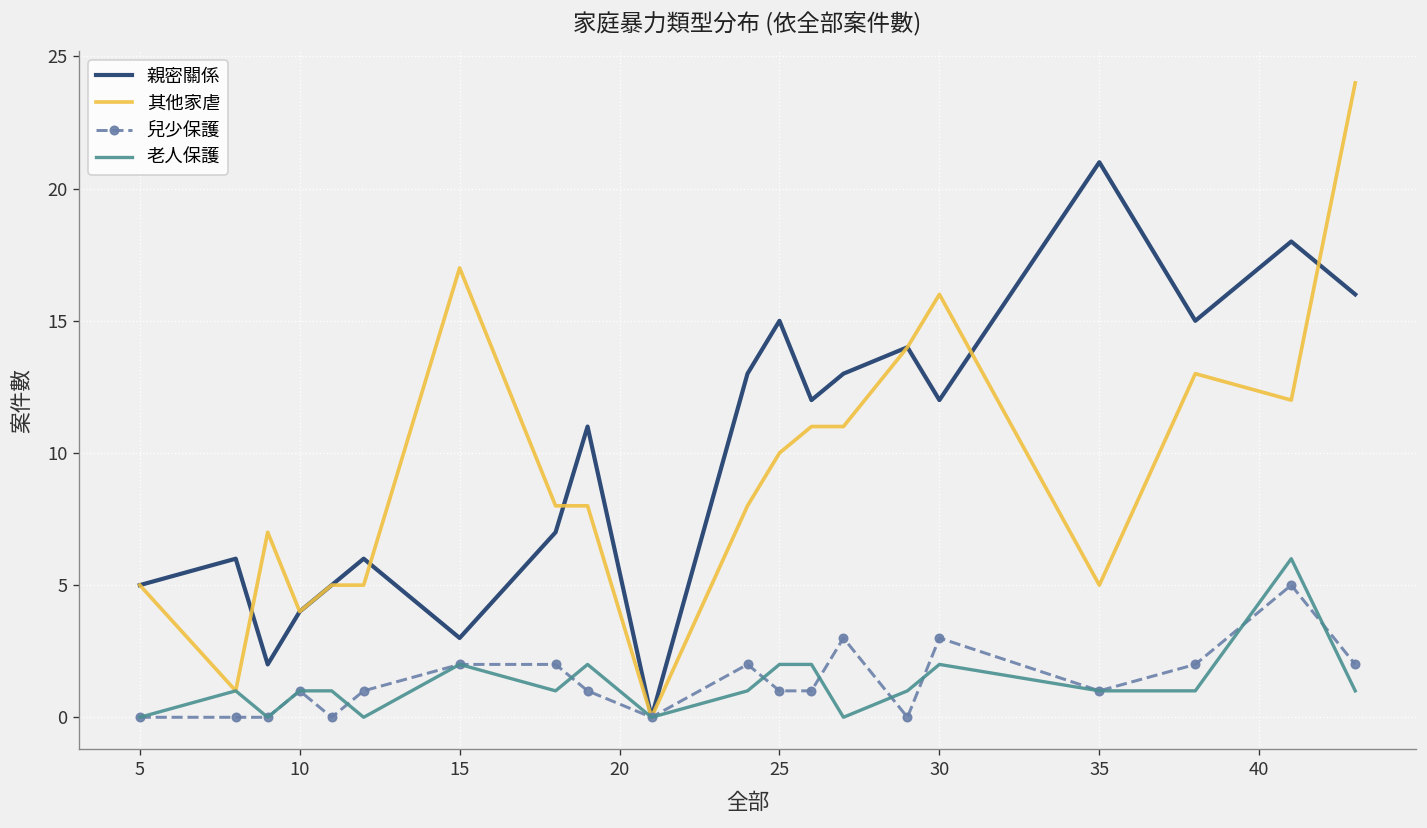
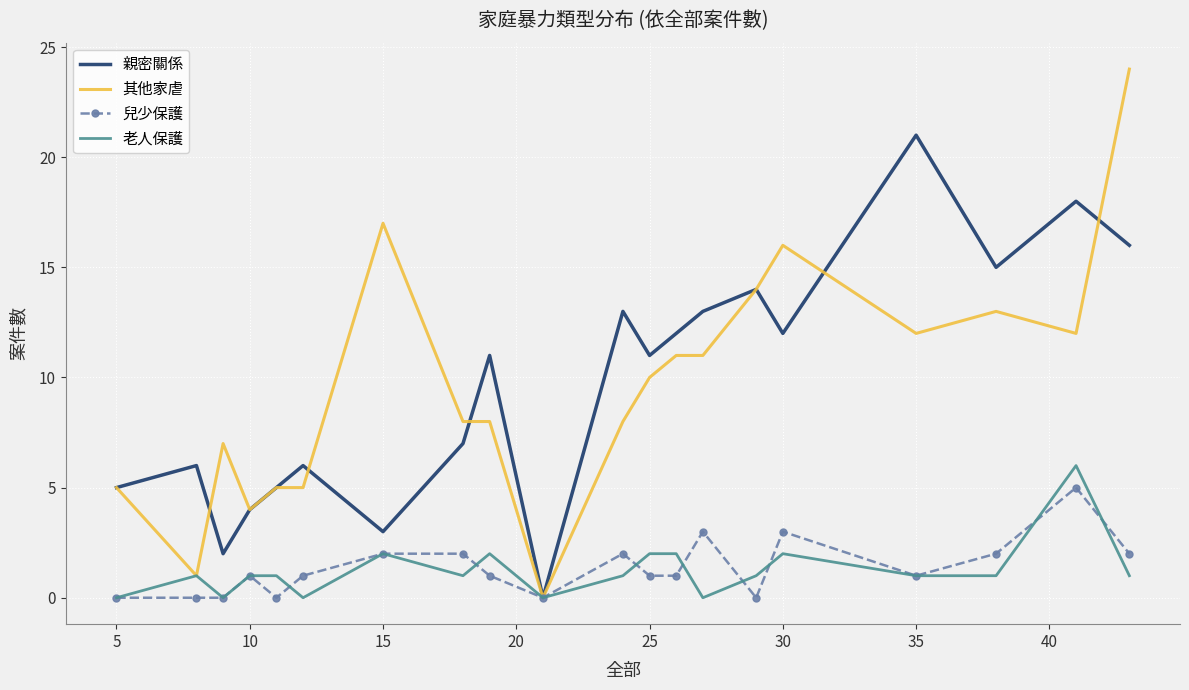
  {
    "親密關係": {
      "15": 3,
-     "25": 15,
+     "25": 11,
      "30": 12,
      "35": 21
    },
    "其他家虐": {
      "15": 17,
      "25": 10,
      "30": 16,
-     "35": 5
+     "35": 12
    }
  }
